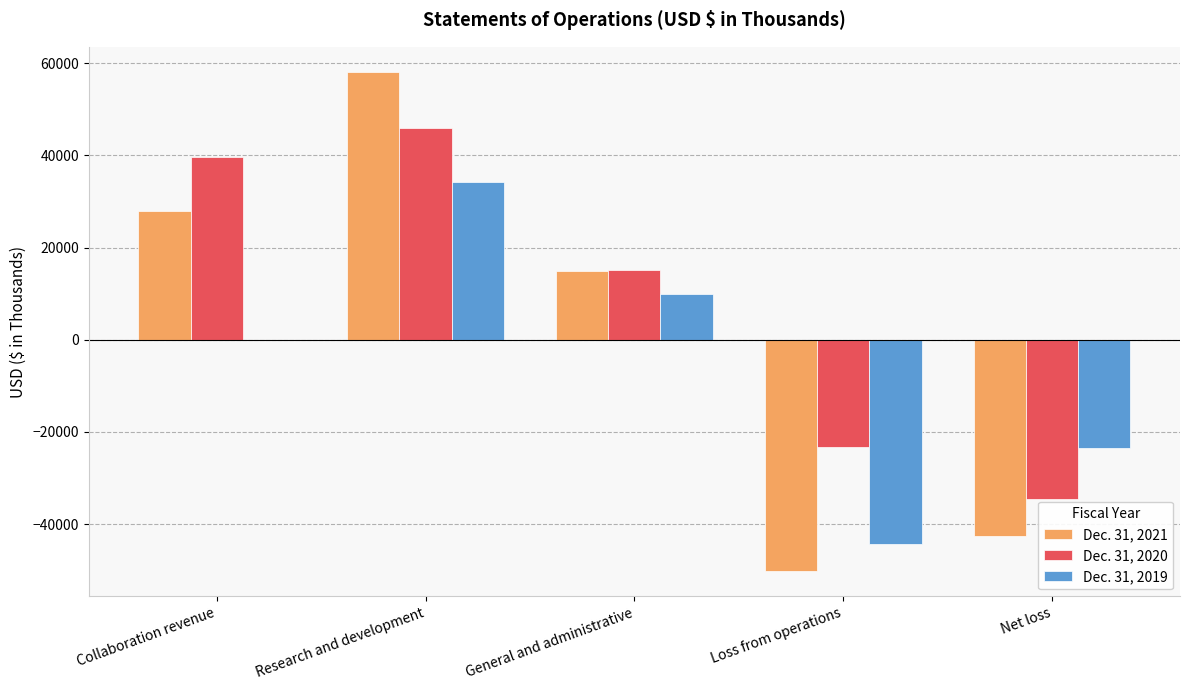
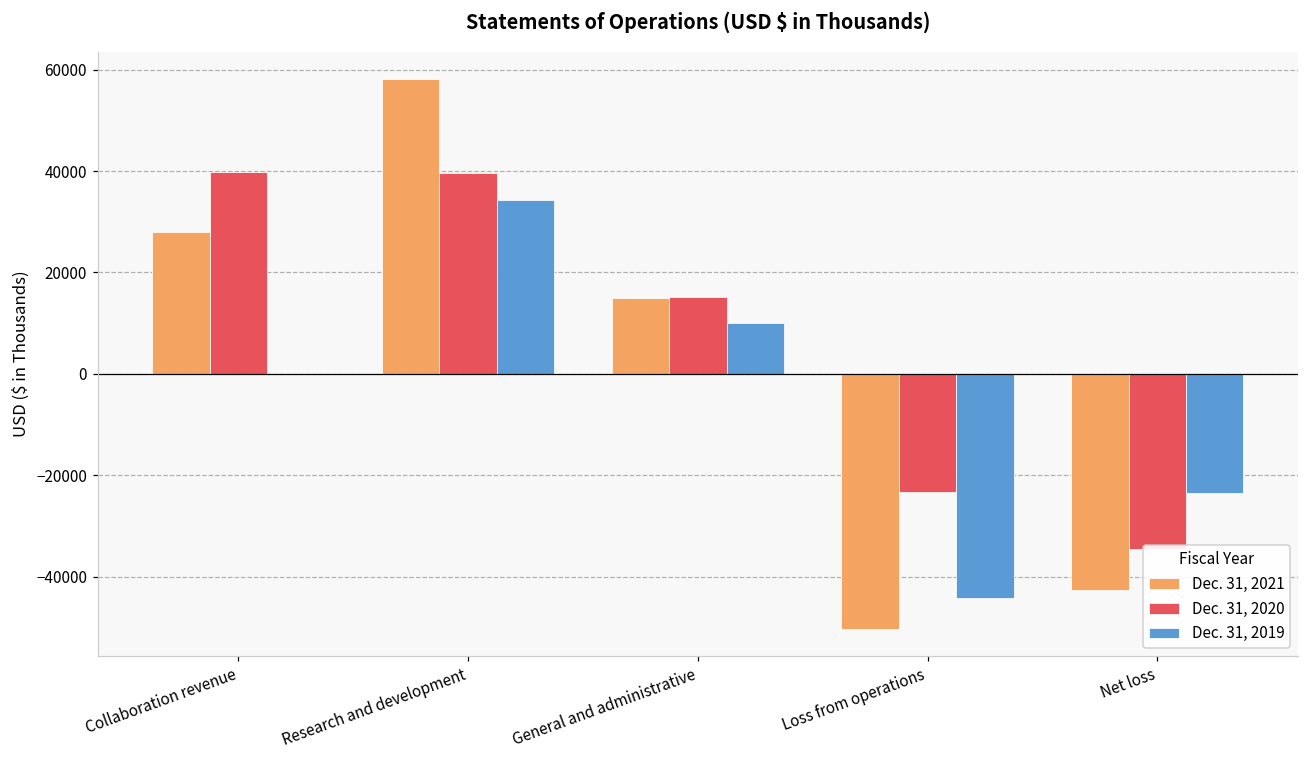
  {
    "Dec. 31, 2021": {
      "Collaboration revenue": 28000,
      "Research and development": 58000,
      "General and administrative": 15000,
      "Loss from operations": -50000,
      "Net loss": -43000
    },
    "Dec. 31, 2020": {
      "Collaboration revenue": 40000,
-     "Research and development": 46000,
+     "Research and development": 40000,
      "General and administrative": 15000,
      "Loss from operations": -23000,
      "Net loss": -34000
    },
    "Dec. 31, 2019": {
      "Collaboration revenue": 0,
      "Research and development": 34000,
      "General and administrative": 10000,
      "Loss from operations": -44000,
      "Net loss": -24000
    }
  }
